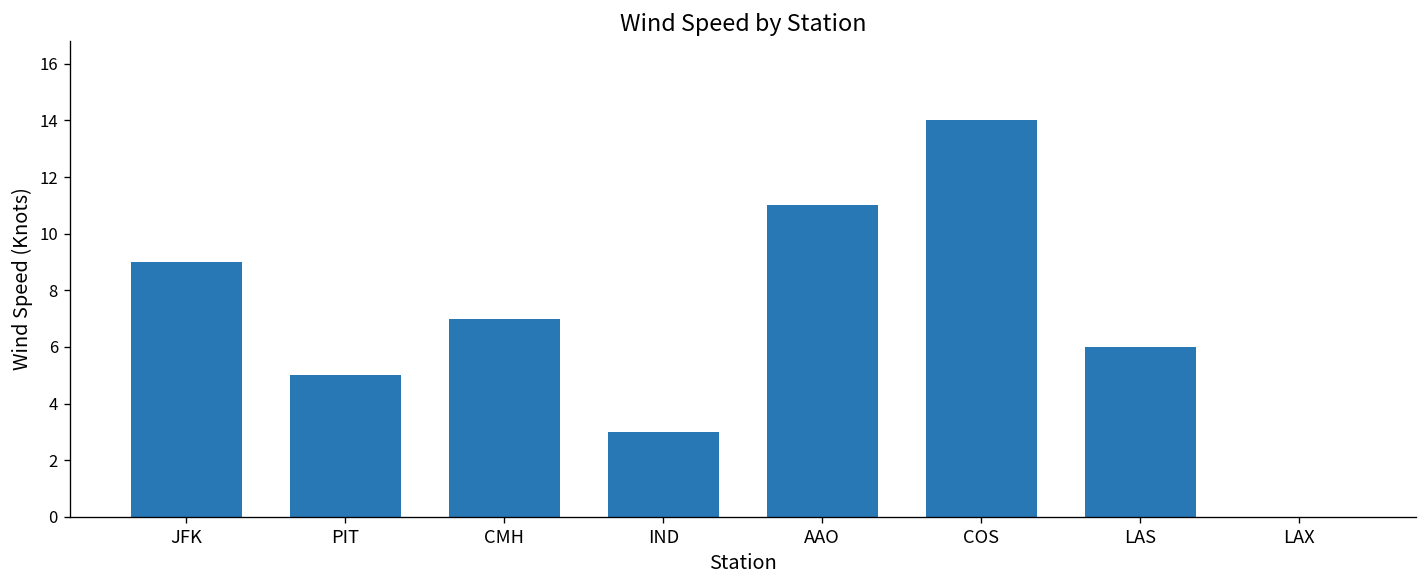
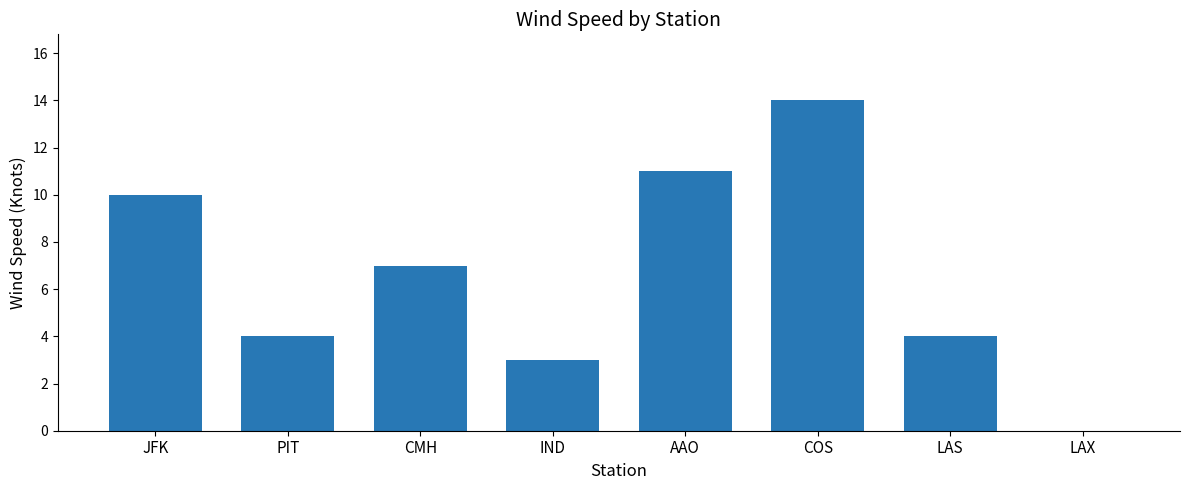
  {
-   "JFK": 9,
-   "PIT": 5,
+   "JFK": 10,
+   "PIT": 4,
    "CMH": 7,
    "IND": 3,
    "AAO": 11,
    "COS": 14,
-   "LAS": 6,
+   "LAS": 4,
    "LAX": 0
  }
